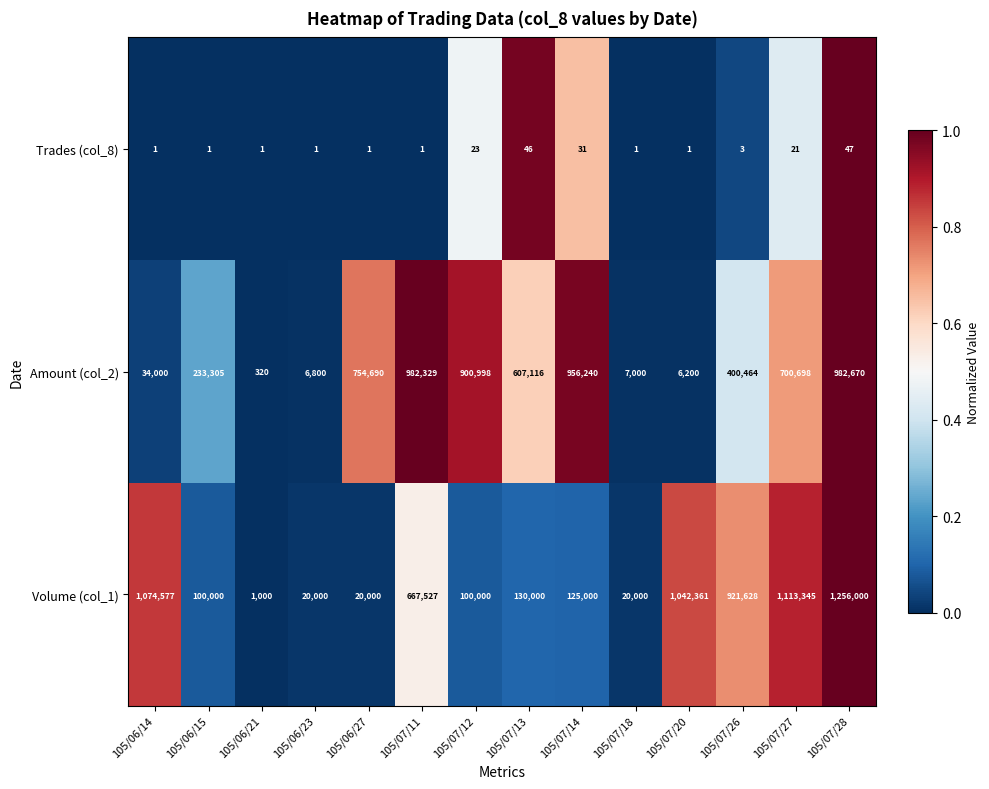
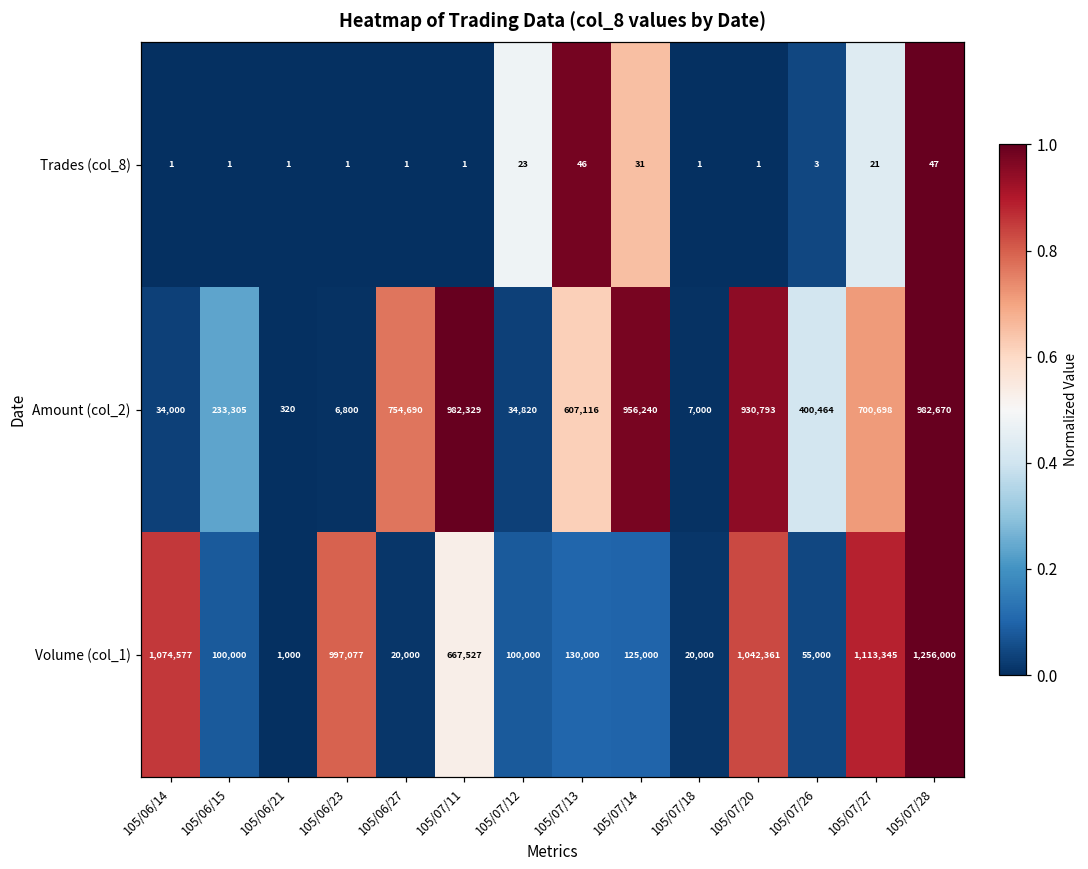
  {
    "Trades (col_8)": {
      "105/06/14": "1",
      "105/06/15": "1",
      "105/06/21": "1",
      "105/06/23": "1",
      "105/06/27": "1",
      "105/07/11": "1",
      "105/07/12": "23",
      "105/07/13": "46",
      "105/07/14": "31",
      "105/07/18": "1",
      "105/07/20": "1",
      "105/07/26": "3",
      "105/07/27": "21",
      "105/07/28": "47"
    },
    "Amount (col_2)": {
      "105/06/14": "34,000",
      "105/06/15": "233,305",
      "105/06/21": "320",
      "105/06/23": "6,800",
      "105/06/27": "754,690",
      "105/07/11": "982,329",
-     "105/07/12": "900,998",
+     "105/07/12": "34,820",
      "105/07/13": "607,116",
      "105/07/14": "956,240",
      "105/07/18": "7,000",
-     "105/07/20": "6,200",
+     "105/07/20": "930,793",
      "105/07/26": "400,464",
      "105/07/27": "700,698",
      "105/07/28": "982,670"
    },
    "Volume (col_1)": {
      "105/06/14": "1,074,577",
      "105/06/15": "100,000",
      "105/06/21": "1,000",
-     "105/06/23": "20,000",
+     "105/06/23": "997,077",
      "105/06/27": "20,000",
      "105/07/11": "667,527",
      "105/07/12": "100,000",
      "105/07/13": "130,000",
      "105/07/14": "125,000",
      "105/07/18": "20,000",
      "105/07/20": "1,042,361",
-     "105/07/26": "921,628",
+     "105/07/26": "55,000",
      "105/07/27": "1,113,345",
      "105/07/28": "1,256,000"
    }
  }
